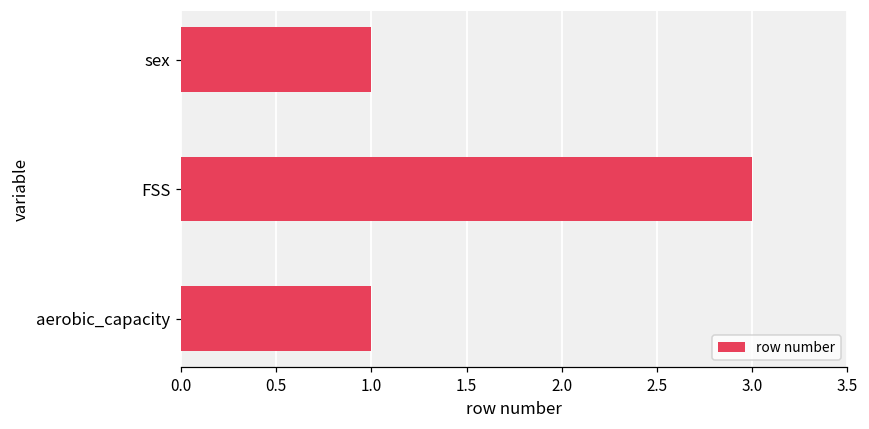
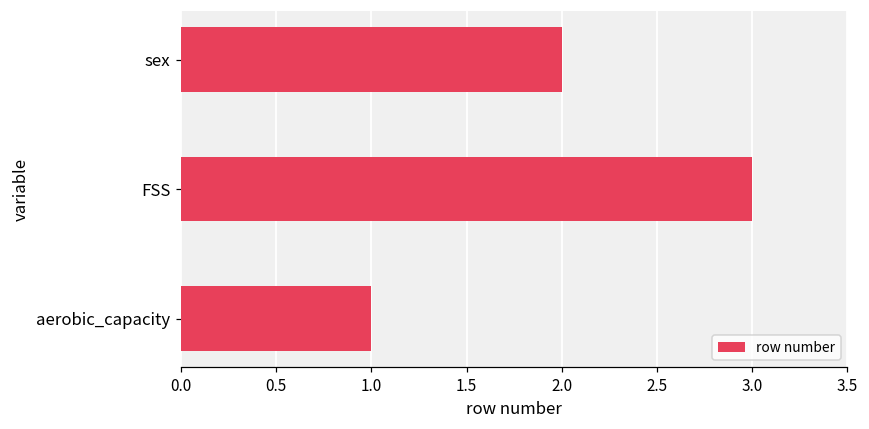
  {
-   "sex": 1,
+   "sex": 2,
    "FSS": 3,
    "aerobic_capacity": 1
  }
